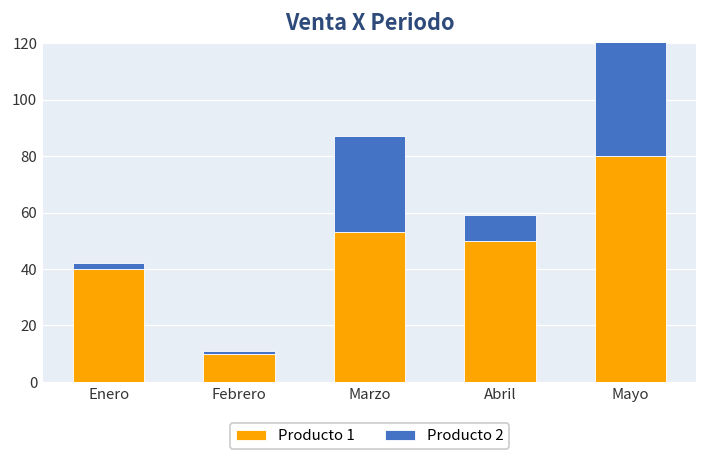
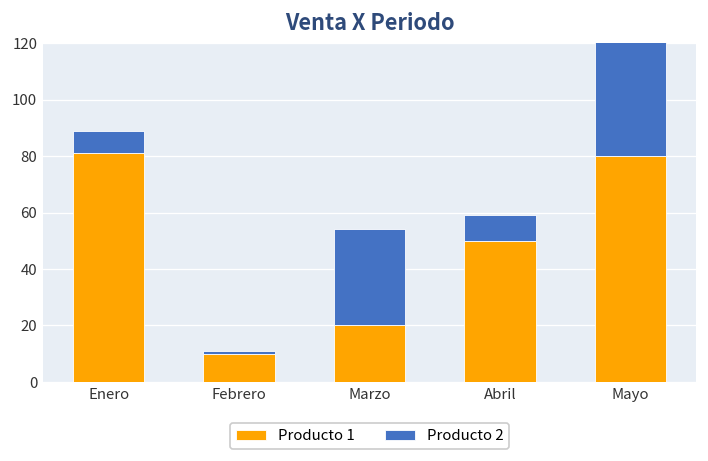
  {
    "Producto 1": {
-     "Enero": 40,
+     "Enero": 81,
      "Febrero": 10,
-     "Marzo": 53,
+     "Marzo": 20,
      "Abril": 50,
      "Mayo": 80
    },
    "Producto 2": {
-     "Enero": 2,
+     "Enero": 8,
      "Marzo": 34,
      "Abril": 9
    }
  }
